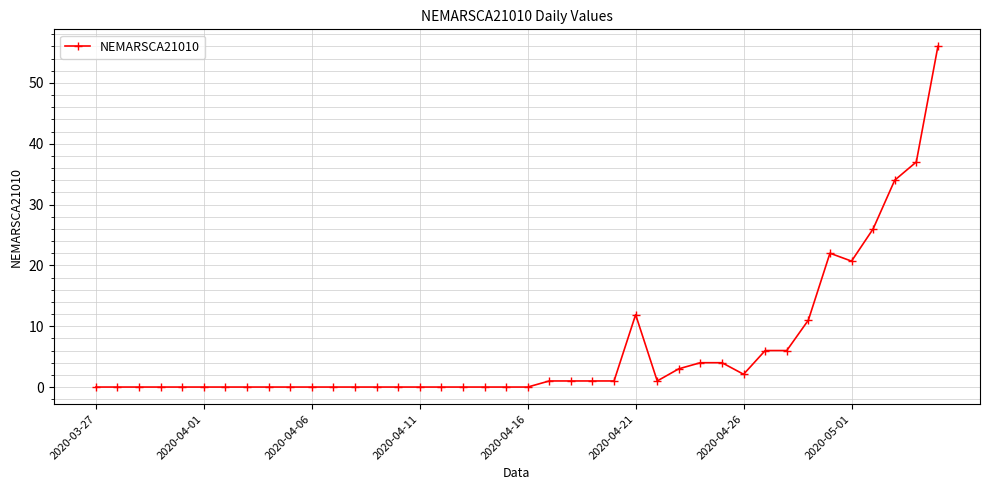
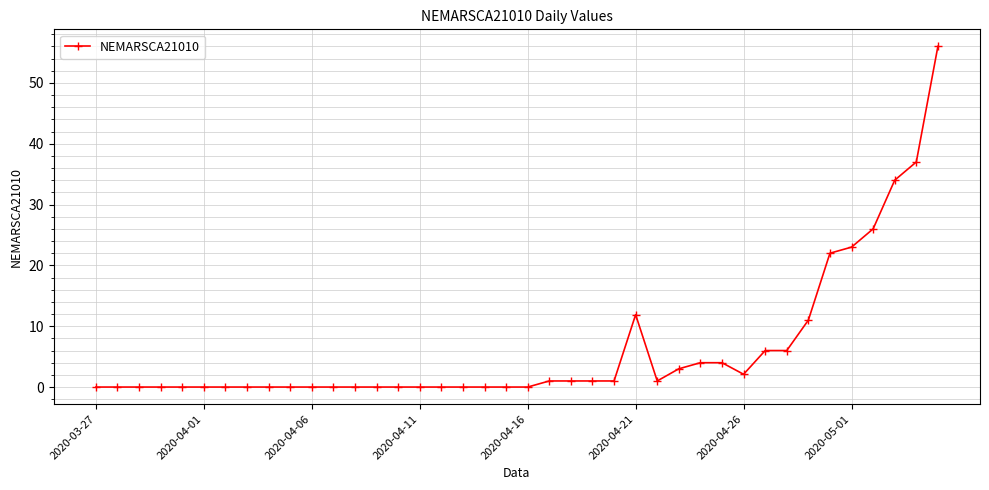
  {
    "2020-03-27": 0,
    "2020-04-01": 0,
    "2020-04-06": 0,
    "2020-04-11": 0,
    "2020-04-16": 0,
    "2020-04-21": 12,
    "2020-04-26": 2,
-   "2020-05-01": 21
+   "2020-05-01": 23
  }
